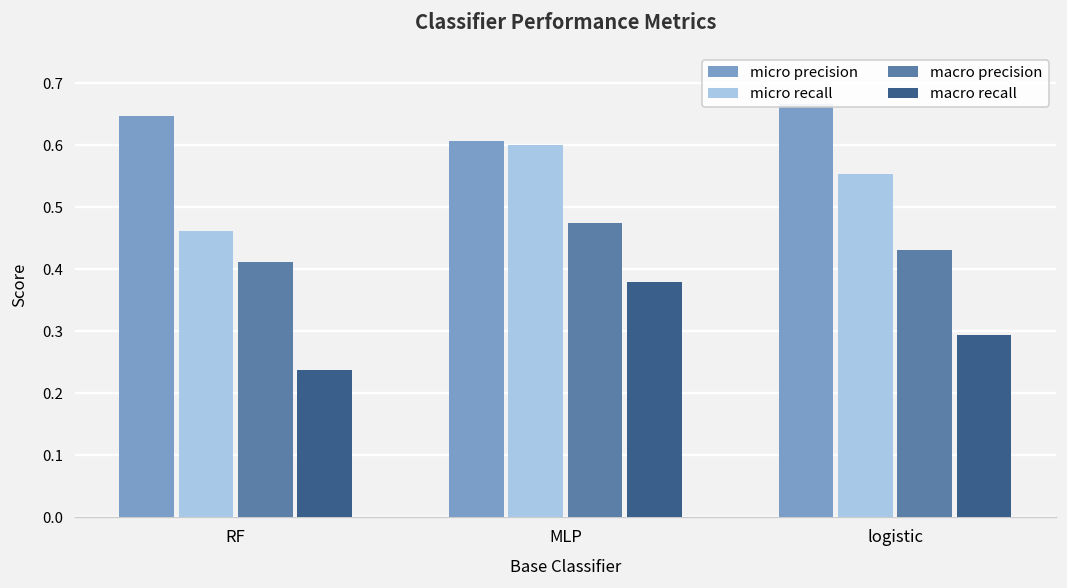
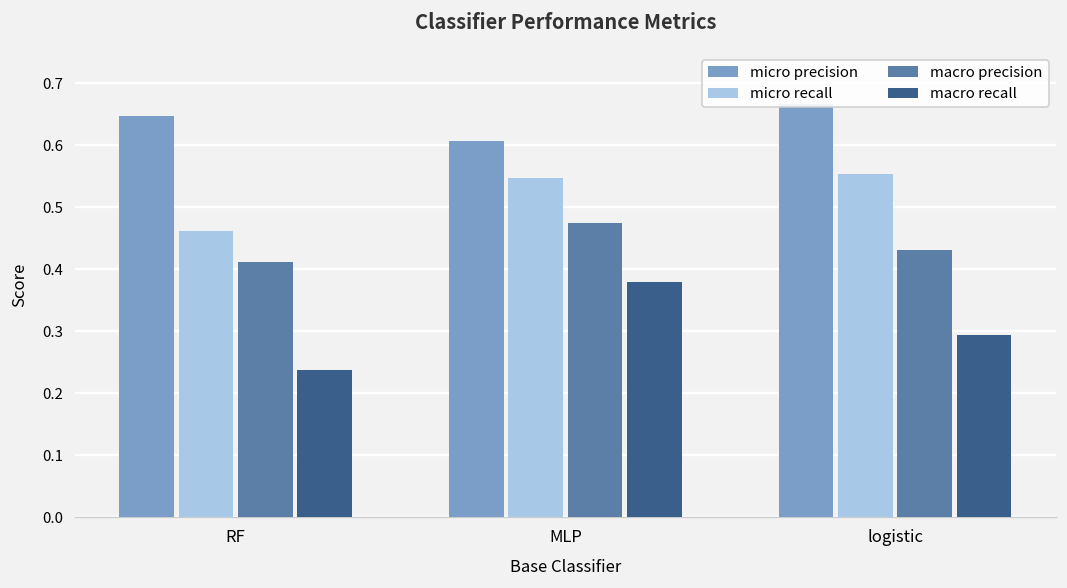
  {
    "micro recall": {
      "RF": 0.46,
-     "MLP": 0.60,
+     "MLP": 0.55,
      "logistic": 0.55
    }
  }
